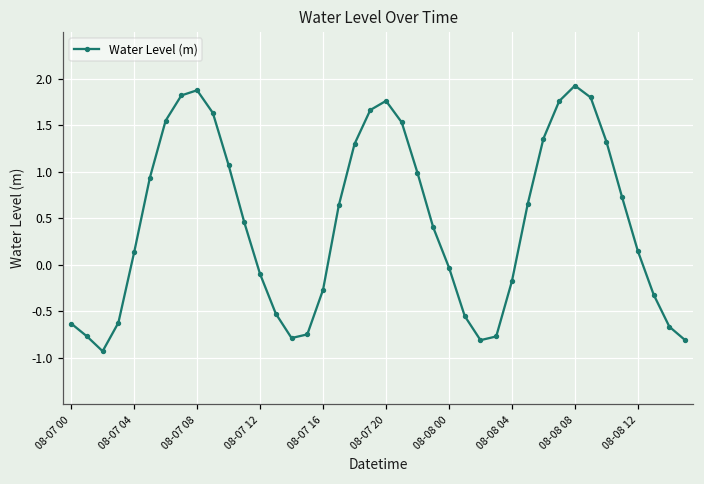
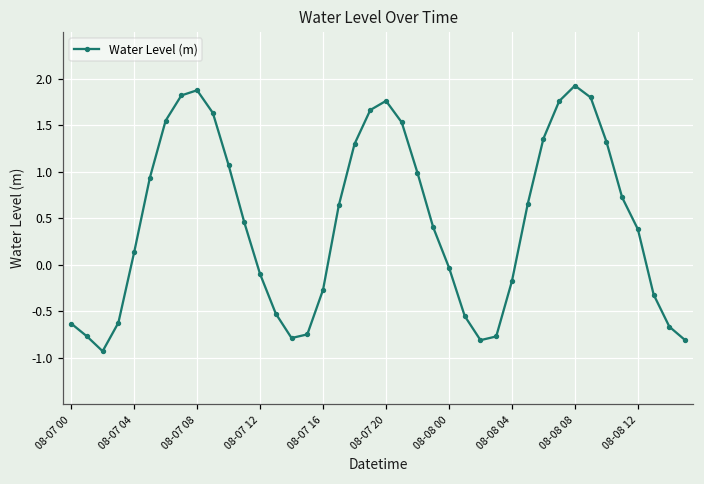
  {
    "08-07 00": -0.6,
    "08-07 04": 0.1,
    "08-07 08": 1.9,
    "08-07 12": -0.1,
    "08-07 16": -0.3,
    "08-07 20": 1.8,
    "08-08 00": 0.0,
    "08-08 04": -0.2,
    "08-08 08": 1.9,
-   "08-08 12": 0.1
+   "08-08 12": 0.4
  }
